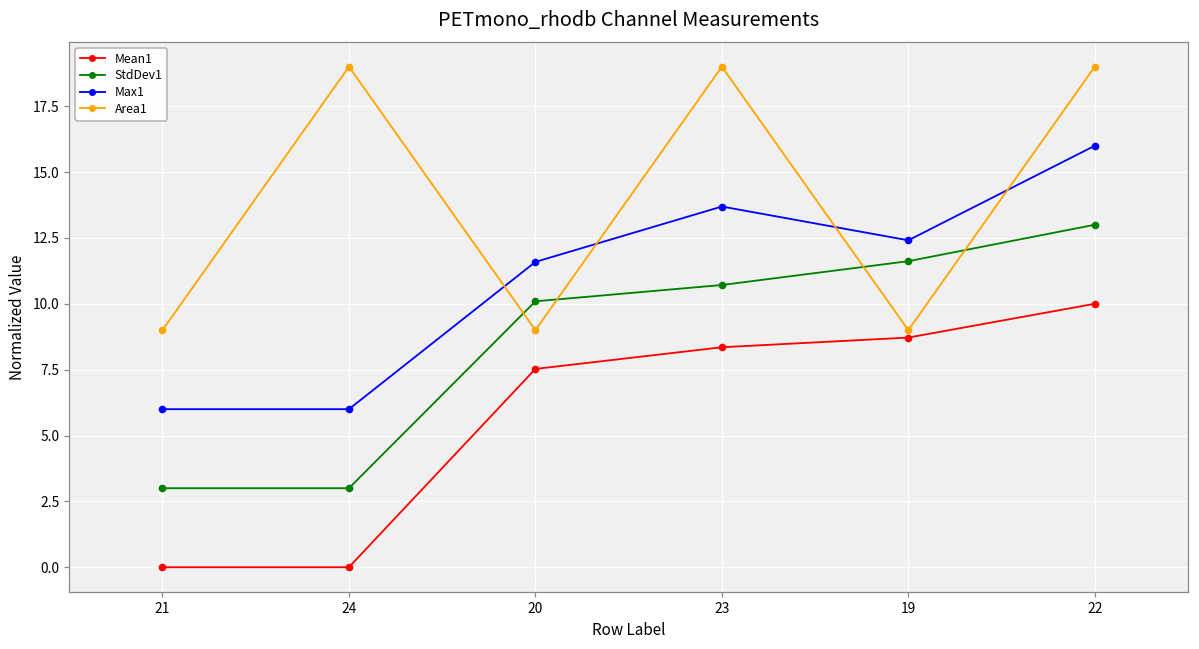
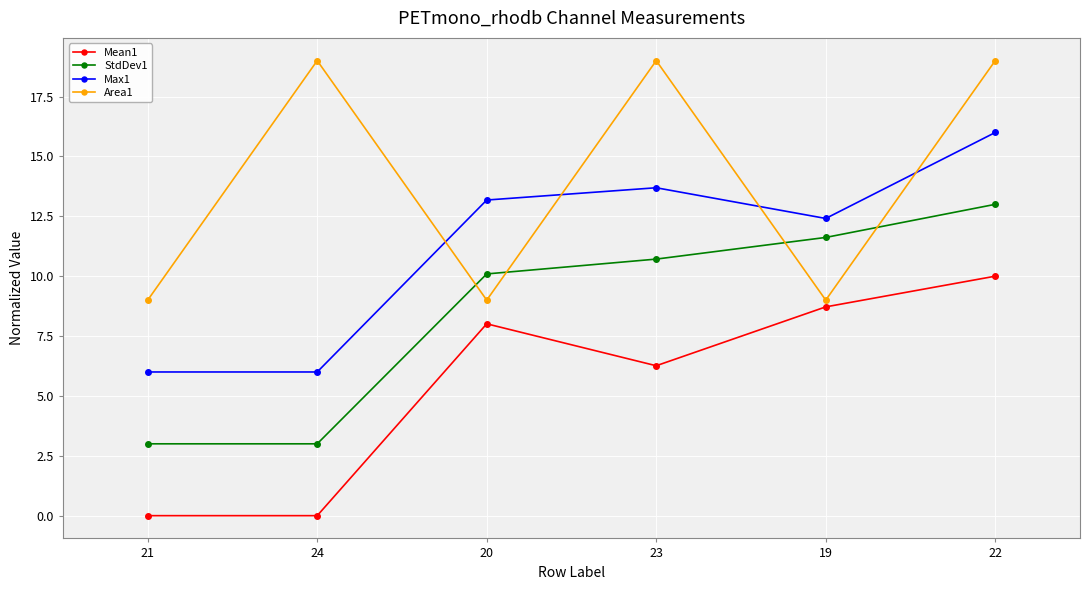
  {
    "Mean1": {
      "21": 0.0,
      "24": 0.0,
-     "20": 7.5,
-     "23": 8.4,
+     "20": 8.0,
+     "23": 6.3,
      "19": 8.7,
      "22": 10.0
    },
    "StdDev1": {
      "21": 3.0,
      "24": 3.0,
      "20": 10.1,
      "23": 10.7,
      "19": 11.6,
      "22": 13.0
    },
    "Max1": {
      "21": 6.0,
      "24": 6.0,
-     "20": 11.6,
+     "20": 13.2,
      "23": 13.7,
      "19": 12.4,
      "22": 16.0
    },
    "Area1": {
      "21": 9.0,
      "24": 19.0,
      "20": 9.0,
      "23": 19.0,
      "19": 9.0,
      "22": 19.0
    }
  }
